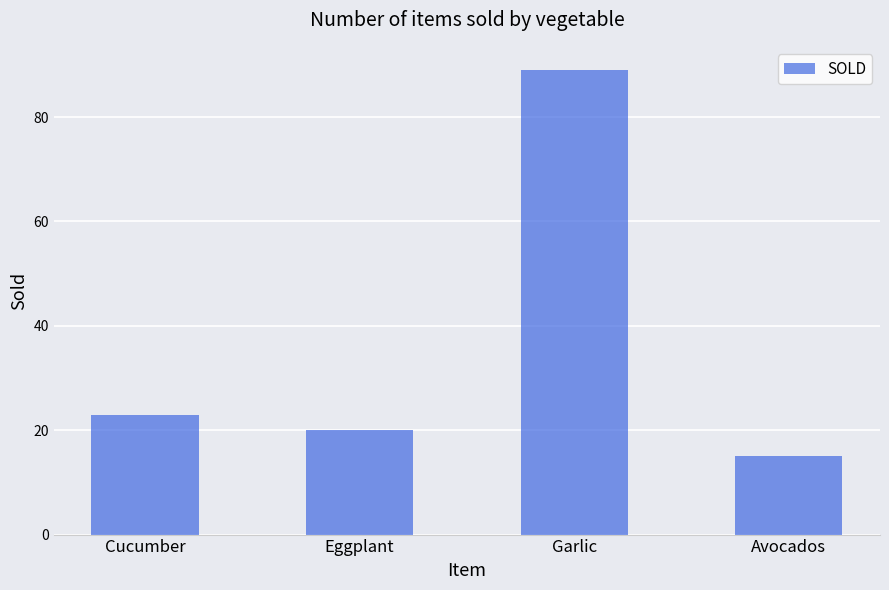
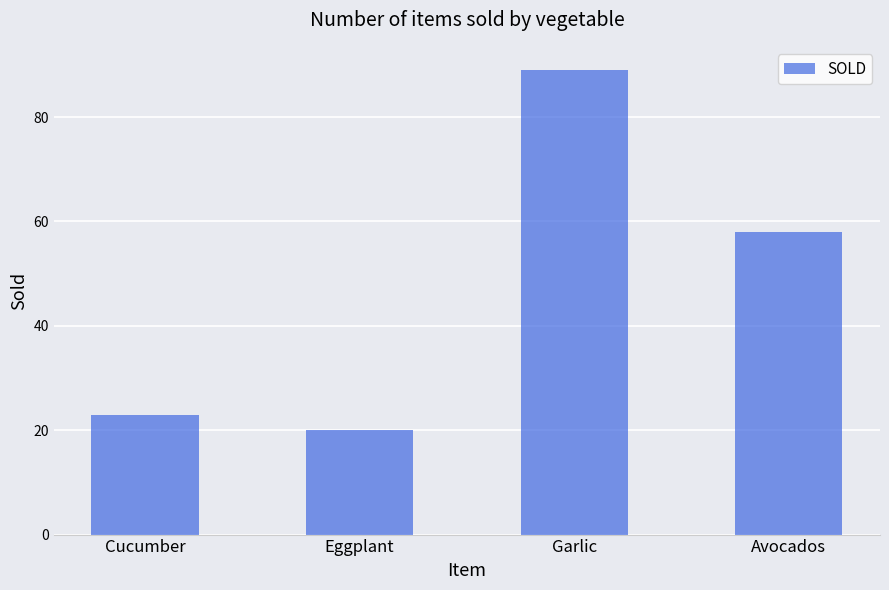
  {
    "Cucumber": 23,
    "Eggplant": 20,
    "Garlic": 89,
-   "Avocados": 15
+   "Avocados": 58
  }
